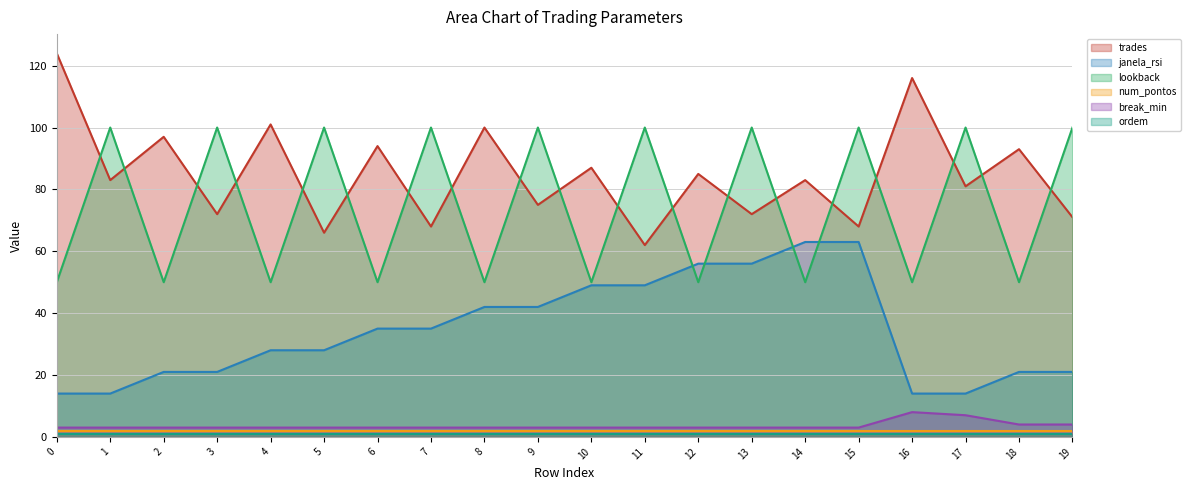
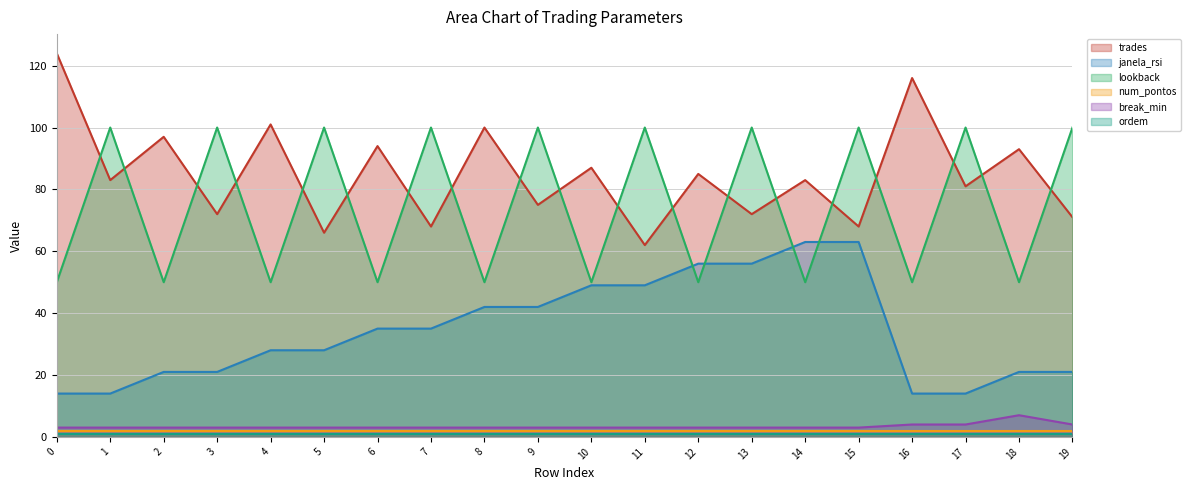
  {
    "break_min": {
      "0": 3,
      "1": 3,
      "2": 3,
      "3": 3,
      "4": 3,
      "5": 3,
      "6": 3,
      "7": 3,
      "8": 3,
      "9": 3,
      "10": 3,
      "11": 3,
      "12": 3,
      "13": 3,
      "14": 3,
      "15": 3,
-     "16": 8,
-     "17": 7,
-     "18": 4,
+     "16": 4,
+     "17": 4,
+     "18": 7,
      "19": 4
    }
  }
